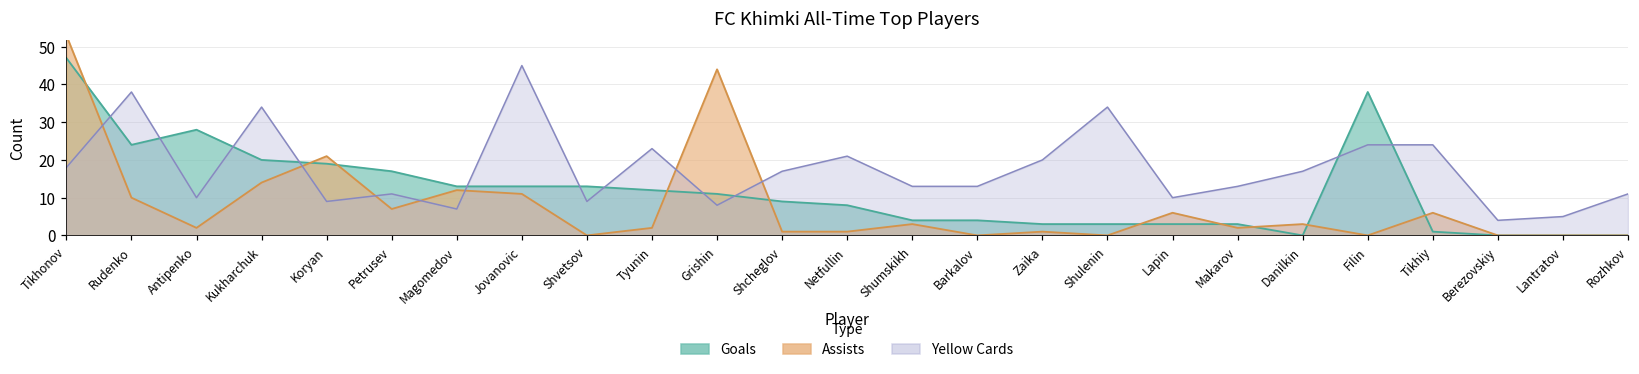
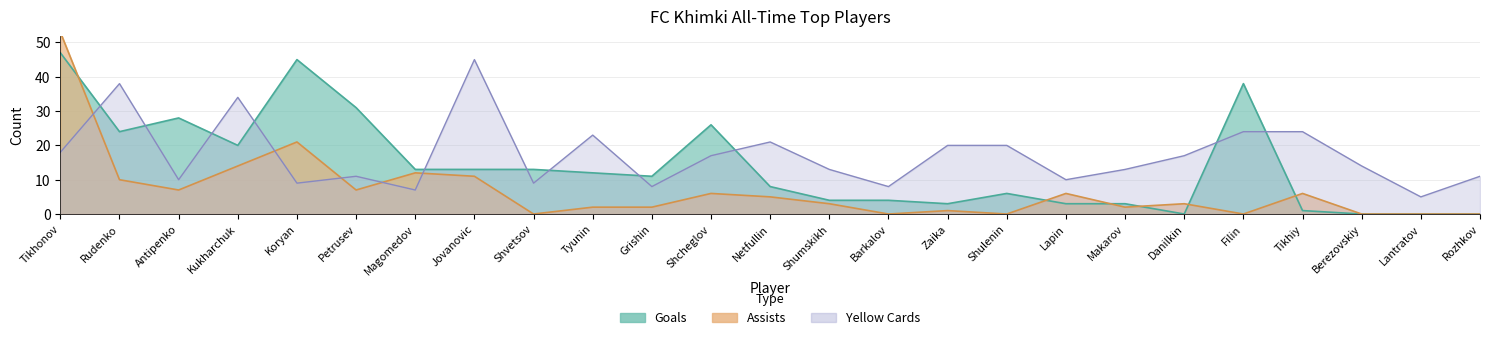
  {
    "Goals": {
      "Tikhonov": 47,
      "Rudenko": 24,
      "Antipenko": 28,
      "Kukharchuk": 20,
-     "Koryan": 19,
-     "Petrusev": 17,
+     "Koryan": 45,
+     "Petrusev": 31,
      "Magomedov": 13,
      "Jovanovic": 13,
      "Shvetsov": 13,
      "Tyunin": 12,
      "Grishin": 11,
-     "Shcheglov": 9,
+     "Shcheglov": 26,
      "Netfullin": 8,
      "Shumskikh": 4,
      "Barkalov": 4,
      "Zaika": 3,
-     "Shulenin": 3,
+     "Shulenin": 6,
      "Lapin": 3,
      "Makarov": 3,
      "Danilkin": 0,
      "Filin": 38,
      "Tikhiy": 1
    },
    "Assists": {
      "Rudenko": 10,
-     "Antipenko": 2,
+     "Antipenko": 7,
      "Kukharchuk": 14,
      "Koryan": 21,
      "Petrusev": 7,
      "Magomedov": 12,
      "Jovanovic": 11,
      "Shvetsov": 0,
      "Tyunin": 2,
-     "Grishin": 44,
-     "Shcheglov": 1,
-     "Netfullin": 1,
+     "Grishin": 2,
+     "Shcheglov": 6,
+     "Netfullin": 5,
      "Shumskikh": 3,
      "Barkalov": 0,
      "Zaika": 1,
      "Shulenin": 0,
      "Lapin": 6,
      "Makarov": 2,
      "Danilkin": 3,
      "Filin": 0,
      "Tikhiy": 6
    },
    "Yellow Cards": {
      "Tikhonov": 18,
      "Rudenko": 38,
      "Antipenko": 10,
      "Kukharchuk": 34,
      "Koryan": 9,
      "Petrusev": 11,
      "Magomedov": 7,
      "Jovanovic": 45,
      "Shvetsov": 9,
      "Tyunin": 23,
      "Grishin": 8,
      "Shcheglov": 17,
      "Netfullin": 21,
      "Shumskikh": 13,
-     "Barkalov": 13,
+     "Barkalov": 8,
      "Zaika": 20,
-     "Shulenin": 34,
+     "Shulenin": 20,
      "Lapin": 10,
      "Makarov": 13,
      "Danilkin": 17,
      "Filin": 24,
      "Tikhiy": 24,
-     "Berezovskiy": 4,
+     "Berezovskiy": 14,
      "Lantratov": 5,
      "Rozhkov": 11
    }
  }
